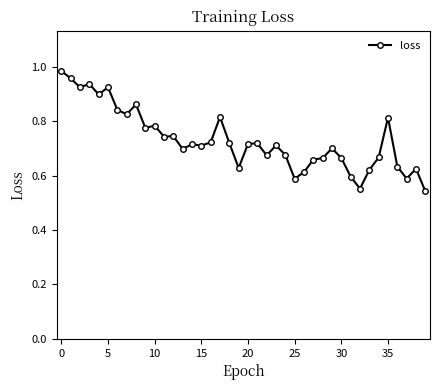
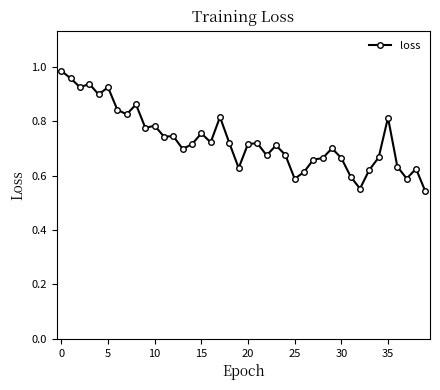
  {
    "0": 0.98,
    "5": 0.92,
    "10": 0.78,
-   "15": 0.71,
+   "15": 0.75,
    "20": 0.72,
    "25": 0.59,
    "30": 0.66,
    "35": 0.81
  }
